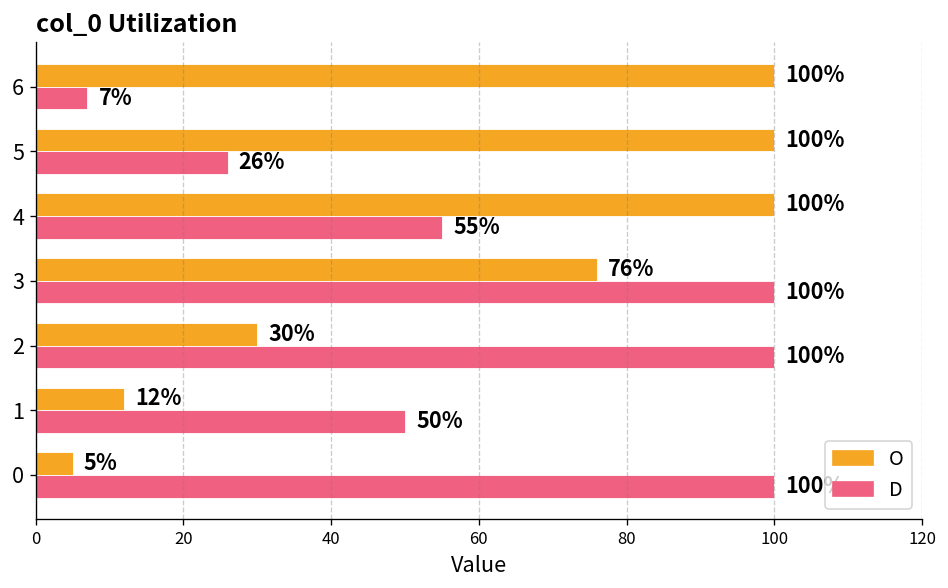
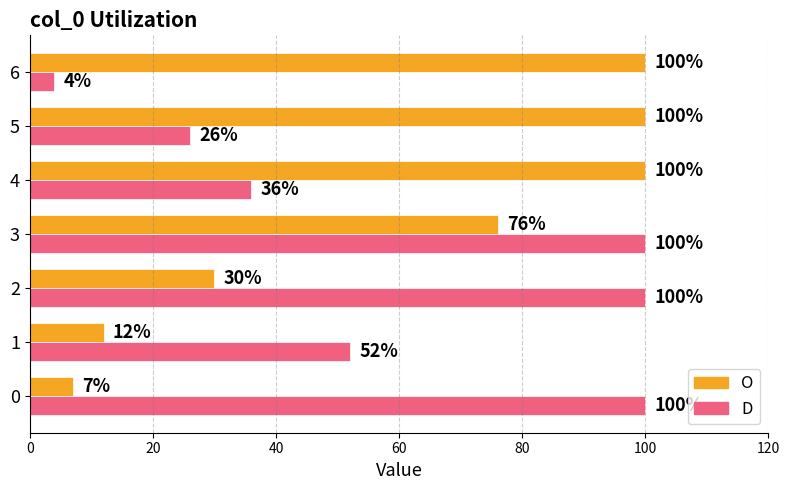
  {
    "O": {
      "6": "100%",
      "5": "100%",
      "4": "100%",
      "3": "76%",
      "2": "30%",
      "1": "12%",
-     "0": "5%"
+     "0": "7%"
    },
    "D": {
-     "6": "7%",
+     "6": "4%",
      "5": "26%",
-     "4": "55%",
+     "4": "36%",
      "3": "100%",
      "2": "100%",
-     "1": "50%"
+     "1": "52%"
    }
  }
